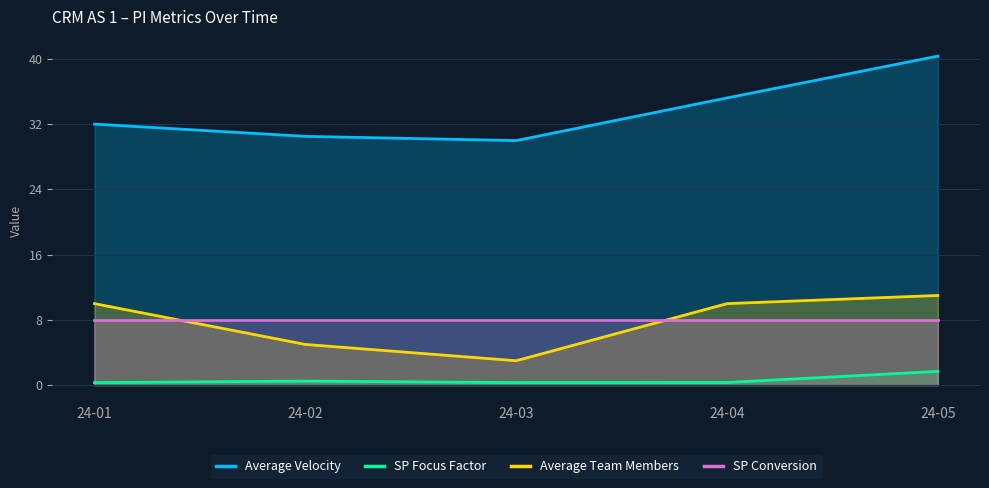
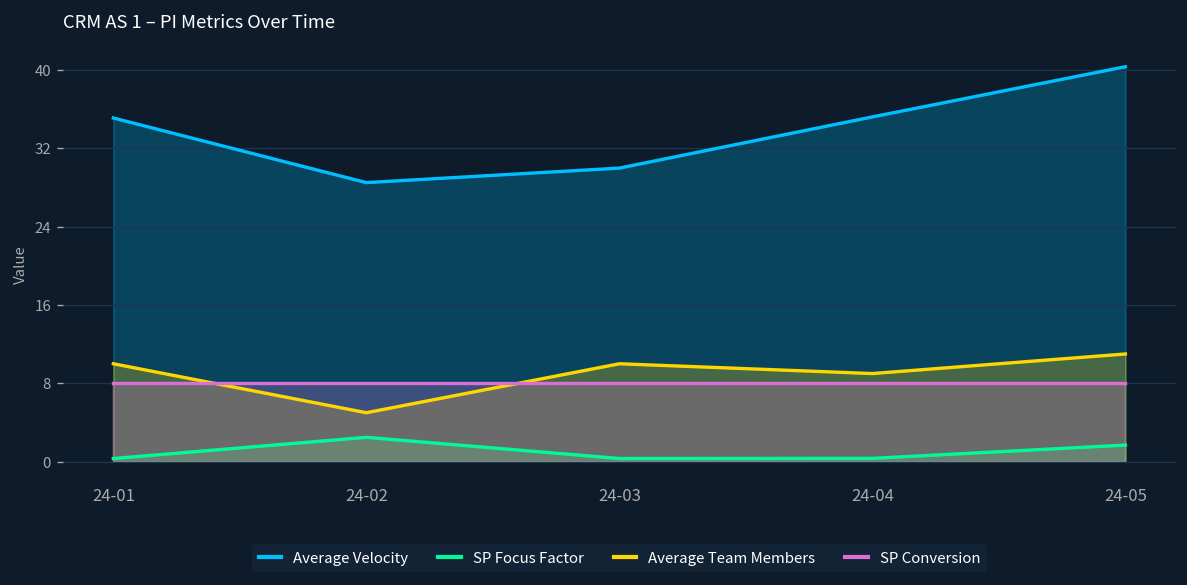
  {
    "Average Velocity": {
-     "24-01": 32,
-     "24-02": 31,
+     "24-01": 35,
+     "24-02": 29,
      "24-03": 30,
      "24-04": 35,
      "24-05": 40
    },
    "SP Focus Factor": {
      "24-01": 0,
-     "24-02": 1,
+     "24-02": 2,
      "24-03": 0,
      "24-04": 0,
      "24-05": 2
    },
    "Average Team Members": {
      "24-01": 10,
      "24-02": 5,
-     "24-03": 3,
-     "24-04": 10,
+     "24-03": 10,
+     "24-04": 9,
      "24-05": 11
    },
    "SP Conversion": {
      "24-01": 8,
      "24-02": 8,
      "24-03": 8,
      "24-04": 8,
      "24-05": 8
    }
  }
